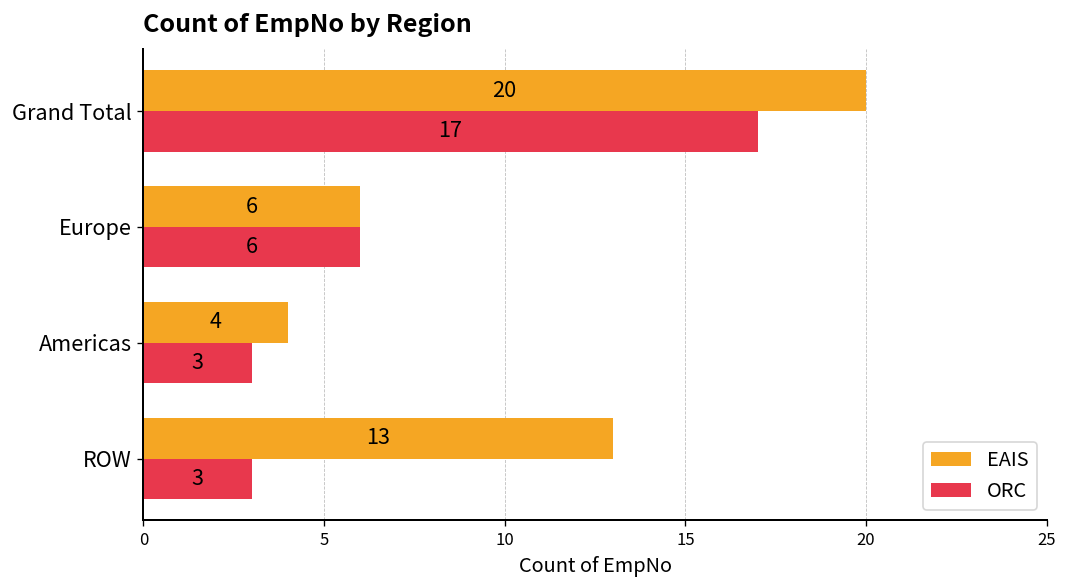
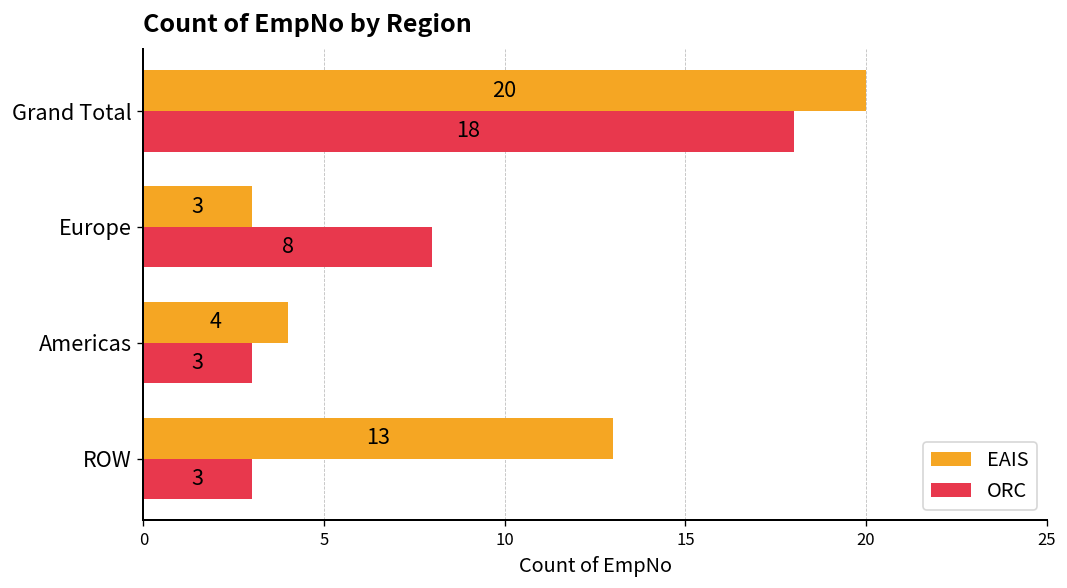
  {
    "EAIS": {
      "Grand Total": 20,
-     "Europe": 6,
+     "Europe": 3,
      "Americas": 4,
      "ROW": 13
    },
    "ORC": {
-     "Grand Total": 17,
-     "Europe": 6,
+     "Grand Total": 18,
+     "Europe": 8,
      "Americas": 3,
      "ROW": 3
    }
  }
